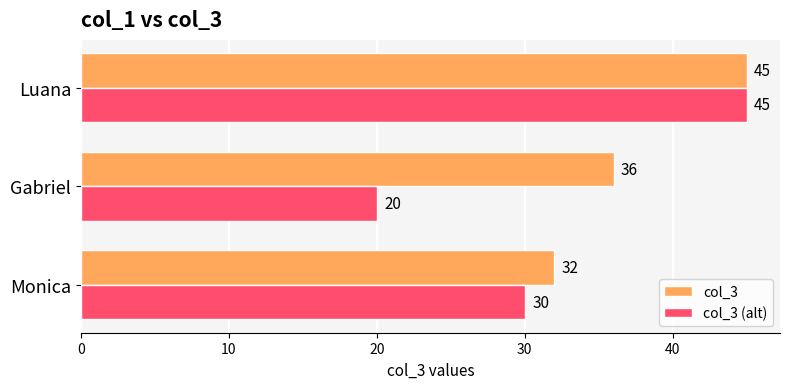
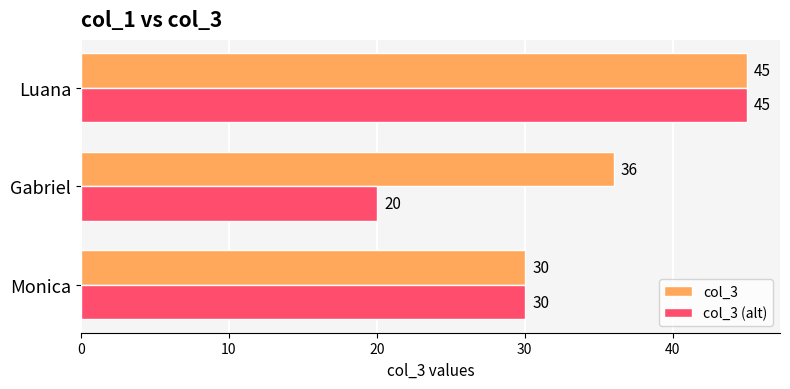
  {
    "col_3": {
      "Luana": 45,
      "Gabriel": 36,
-     "Monica": 32
+     "Monica": 30
    },
    "col_3 (alt)": {
      "Luana": 45,
      "Gabriel": 20,
      "Monica": 30
    }
  }
